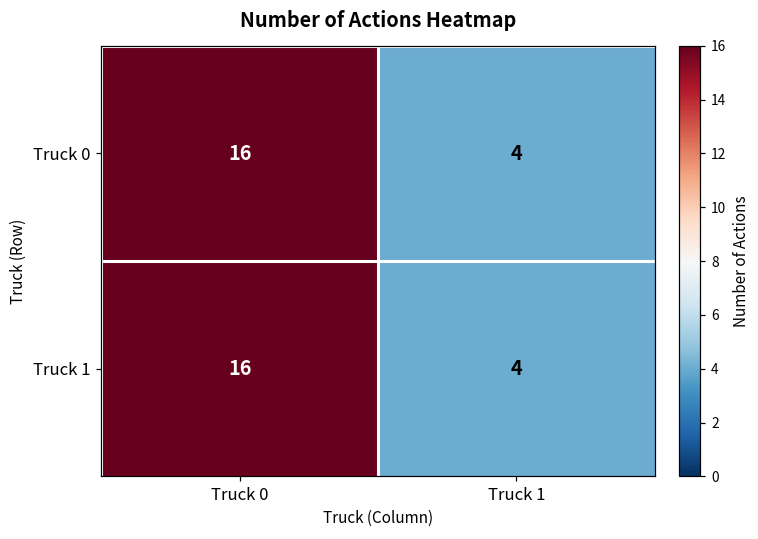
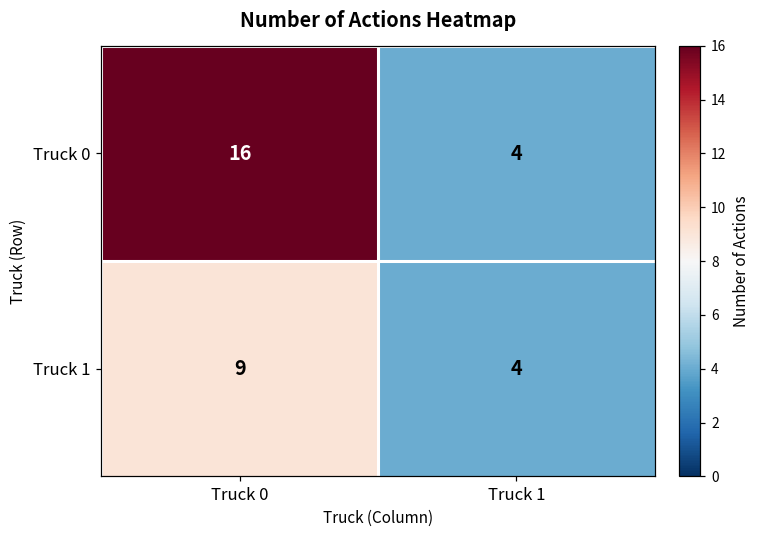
  {
    "Truck 0": {
      "Truck 0": 16,
      "Truck 1": 4
    },
    "Truck 1": {
-     "Truck 0": 16,
+     "Truck 0": 9,
      "Truck 1": 4
    }
  }
